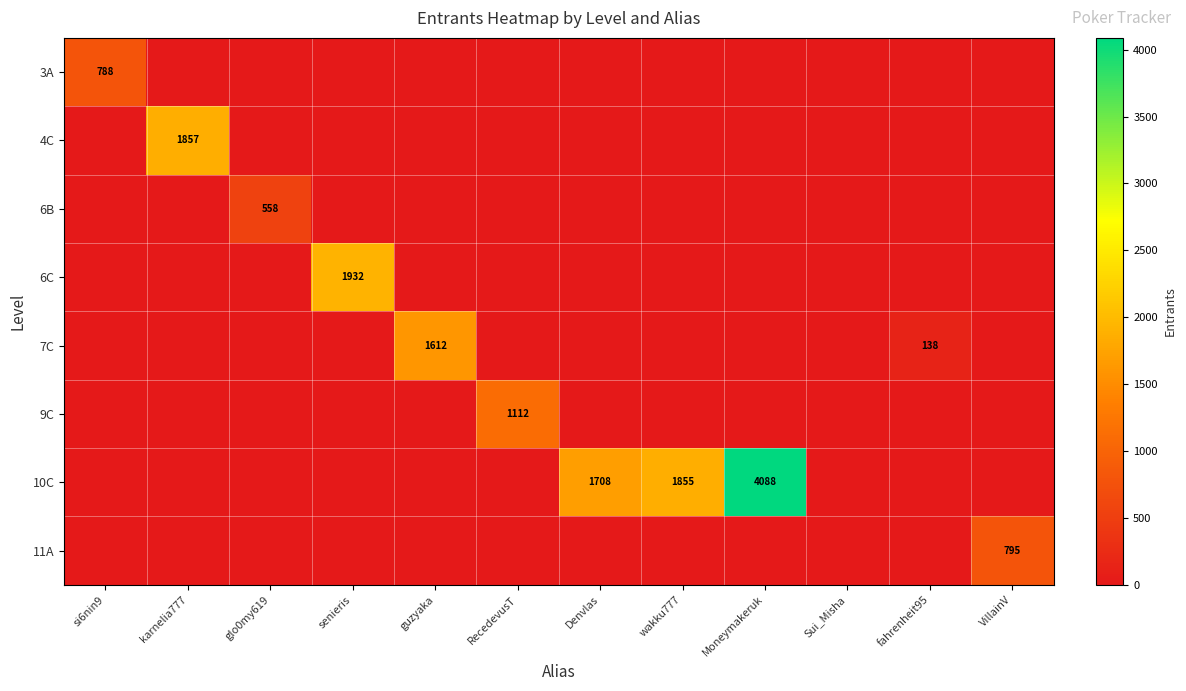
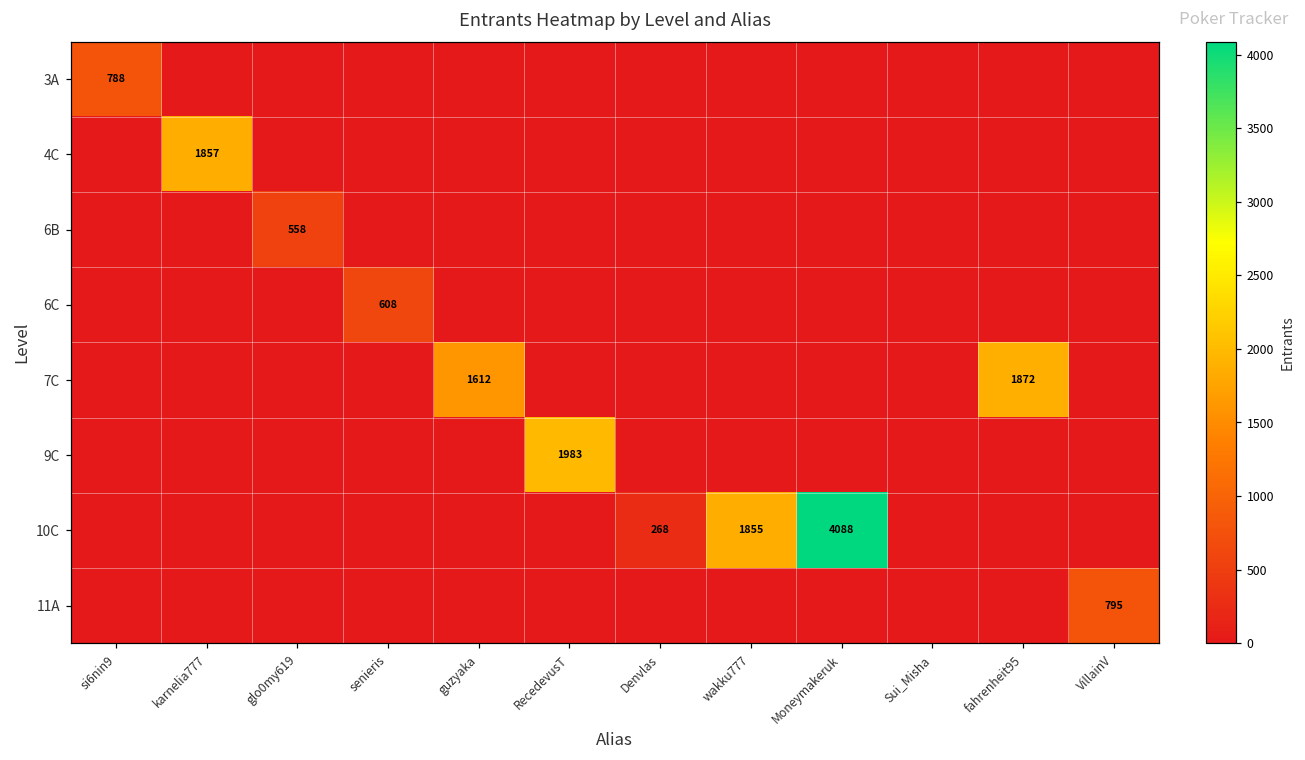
  {
    "3A": {
      "si6nin9": 788
    },
    "4C": {
      "karnelia777": 1857
    },
    "6B": {
      "glo0my619": 558
    },
    "6C": {
-     "senieris": 1932
+     "senieris": 608
    },
    "7C": {
      "guzyaka": 1612,
-     "fahrenheit95": 138
+     "fahrenheit95": 1872
    },
    "9C": {
-     "RecedevusT": 1112
+     "RecedevusT": 1983
    },
    "10C": {
-     "Denvlas": 1708,
+     "Denvlas": 268,
      "wakku777": 1855,
      "Moneymakeruk": 4088
    },
    "11A": {
      "VillainV": 795
    }
  }
